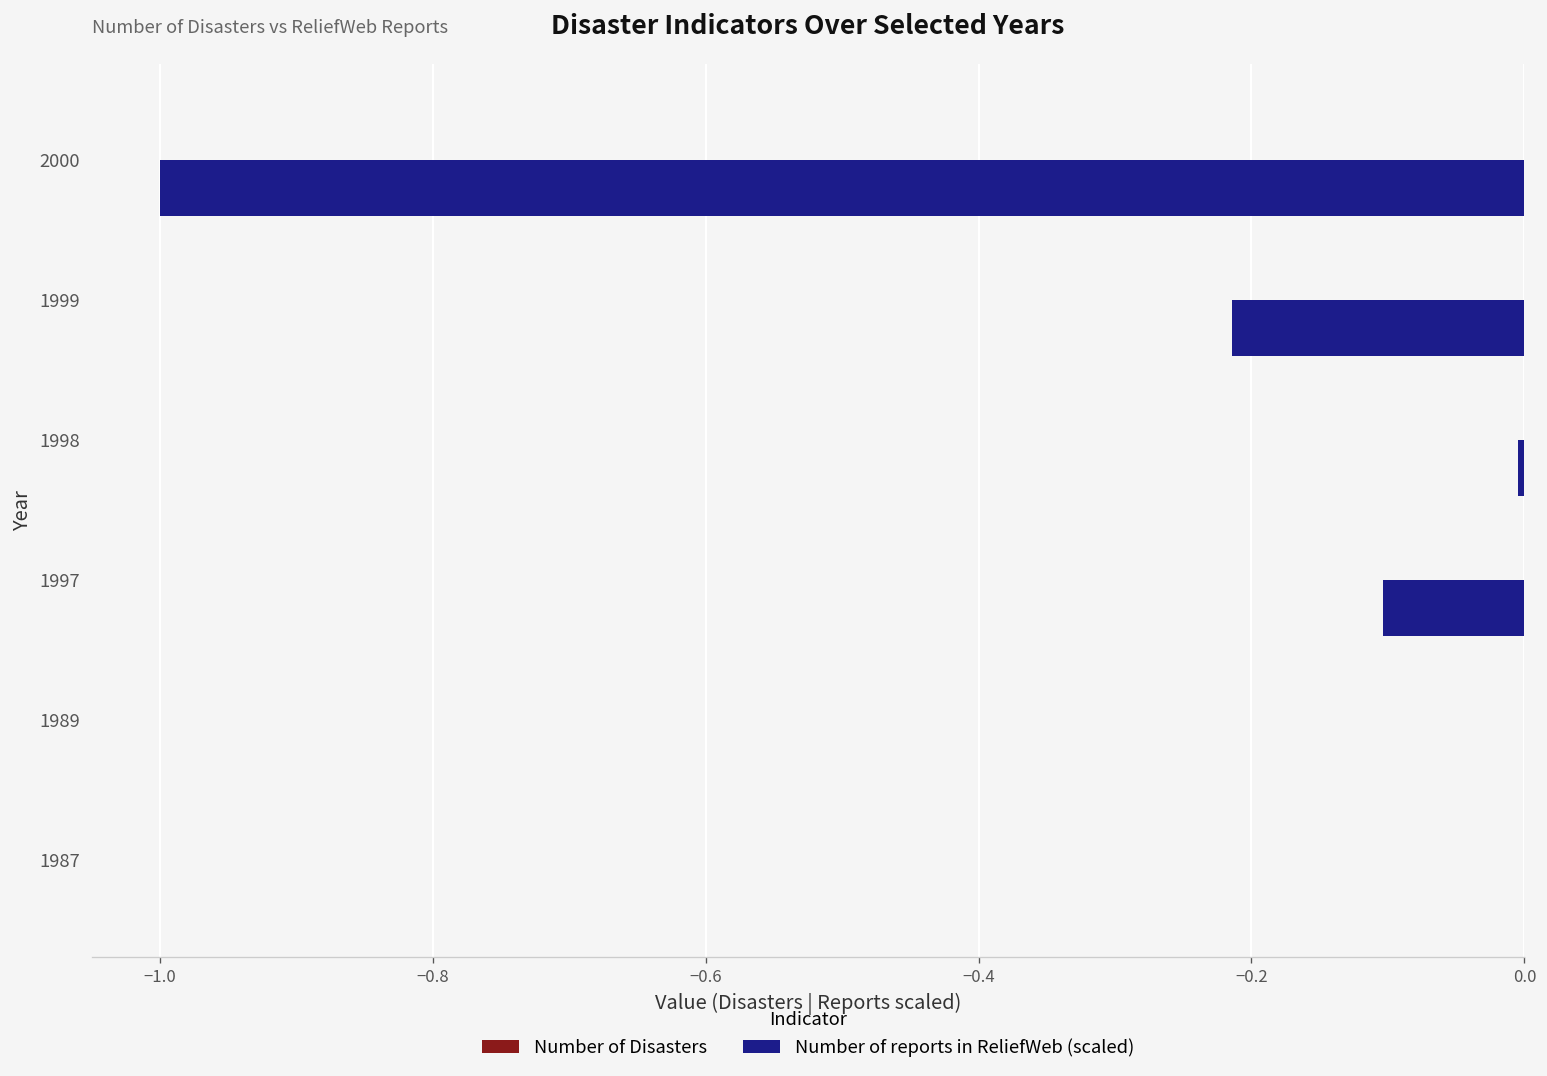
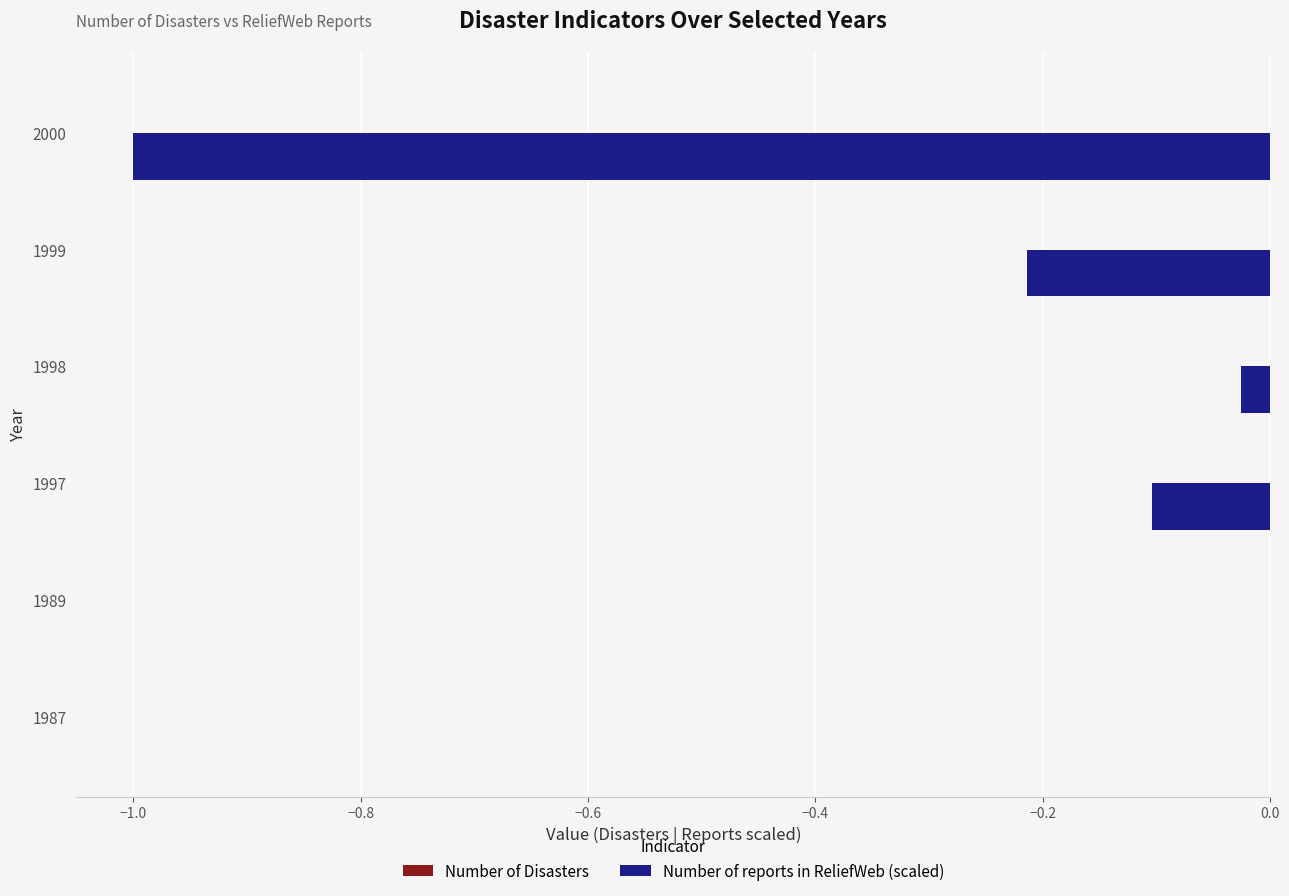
  {
    "Number of Disasters": {
      "2000": 0.000,
      "1999": 0.000,
      "1998": 0.000,
      "1997": 0.000,
      "1989": 0.000,
      "1987": 0.000
    },
    "Number of reports in ReliefWeb (scaled)": {
      "2000": -1.000,
      "1999": -0.214,
-     "1998": -0.005,
+     "1998": -0.026,
      "1997": -0.104,
      "1989": 0.000,
      "1987": 0.000
    }
  }
